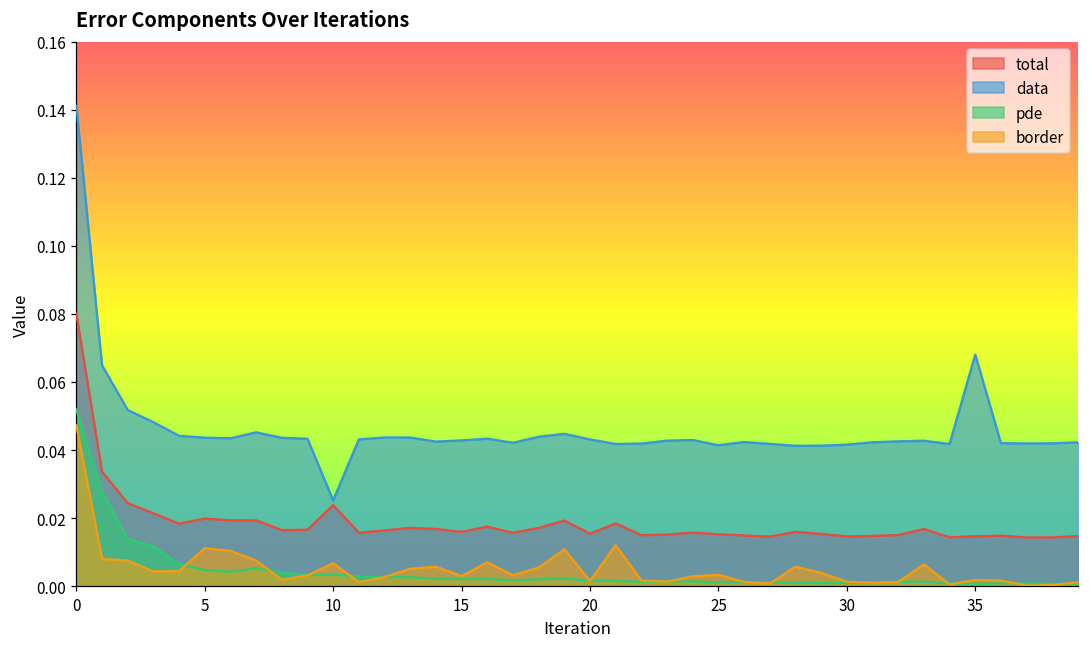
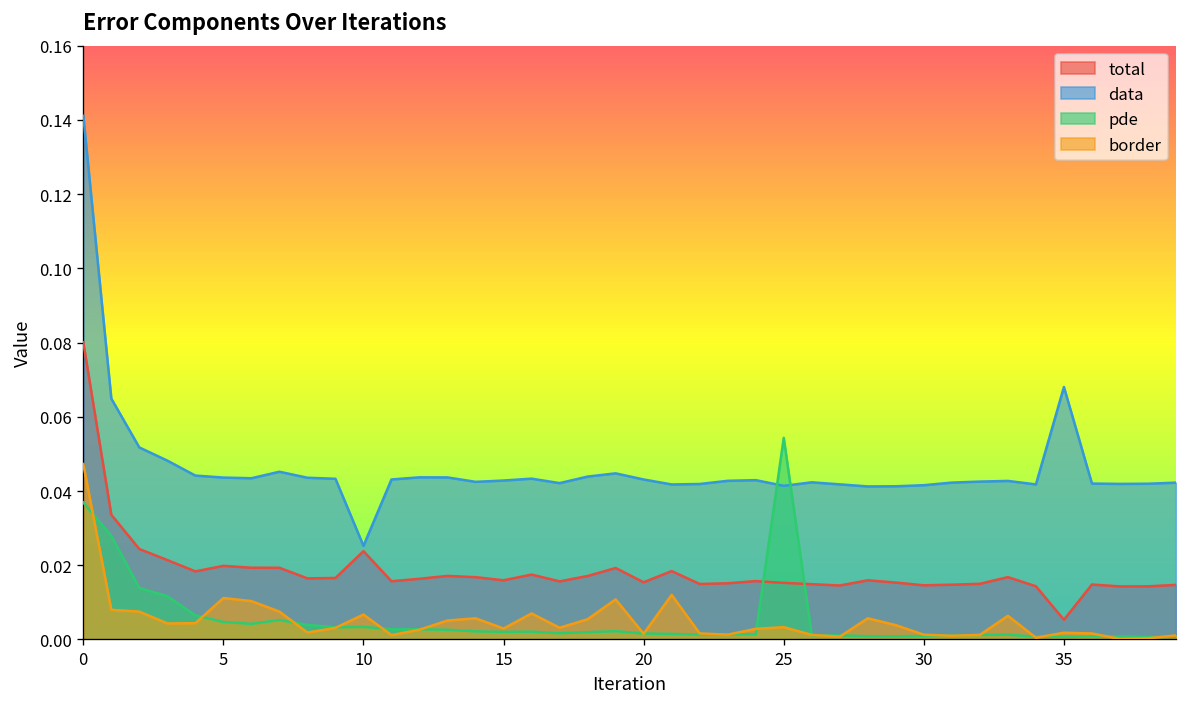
  {
    "total": {
      "0": 0.080,
      "5": 0.020,
      "10": 0.024,
      "15": 0.016,
      "20": 0.015,
      "25": 0.015,
      "30": 0.015,
-     "35": 0.015
+     "35": 0.005
    },
    "data": {
      "0": 0.141,
      "5": 0.044,
      "10": 0.025,
      "15": 0.043,
      "20": 0.043,
      "25": 0.041,
      "30": 0.042,
      "35": 0.068
    },
    "pde": {
-     "0": 0.052,
+     "0": 0.037,
      "5": 0.005,
      "10": 0.003,
      "15": 0.002,
-     "25": 0.001,
+     "25": 0.054,
      "35": 0.001
    },
    "border": {
      "0": 0.047,
      "5": 0.011,
      "10": 0.007,
      "15": 0.003,
      "25": 0.003,
      "35": 0.002
    }
  }
